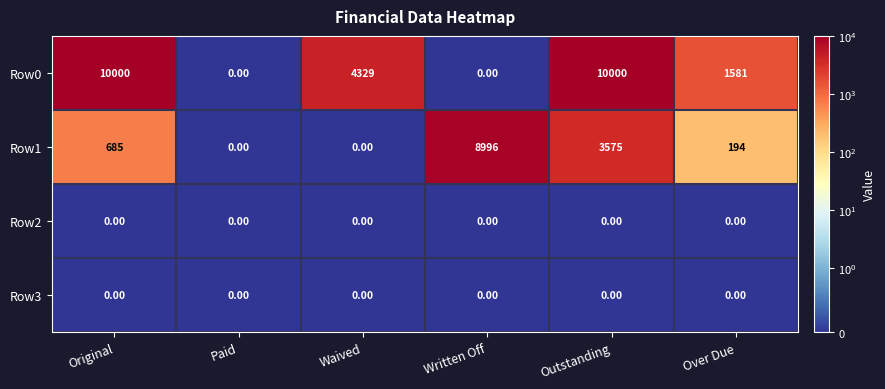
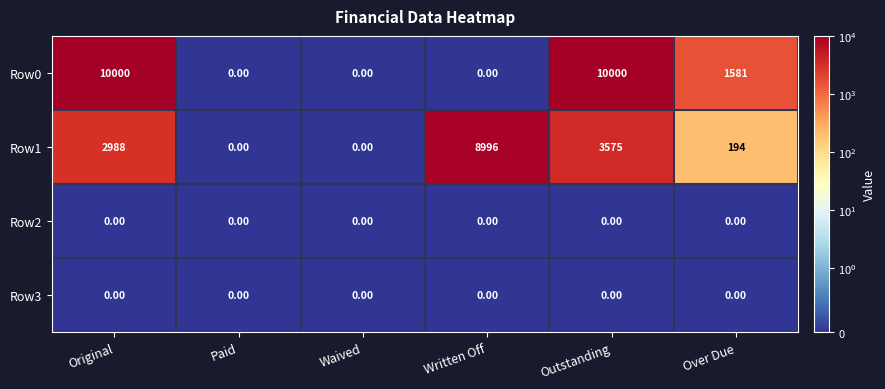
  {
    "Row0": {
      "Original": 10000,
      "Paid": 0.00,
-     "Waived": 4329,
+     "Waived": 0.00,
      "Written Off": 0.00,
      "Outstanding": 10000,
      "Over Due": 1581
    },
    "Row1": {
-     "Original": 685,
+     "Original": 2988,
      "Paid": 0.00,
      "Waived": 0.00,
      "Written Off": 8996,
      "Outstanding": 3575,
      "Over Due": 194
    },
    "Row2": {
      "Original": 0.00,
      "Paid": 0.00,
      "Waived": 0.00,
      "Written Off": 0.00,
      "Outstanding": 0.00,
      "Over Due": 0.00
    },
    "Row3": {
      "Original": 0.00,
      "Paid": 0.00,
      "Waived": 0.00,
      "Written Off": 0.00,
      "Outstanding": 0.00,
      "Over Due": 0.00
    }
  }
